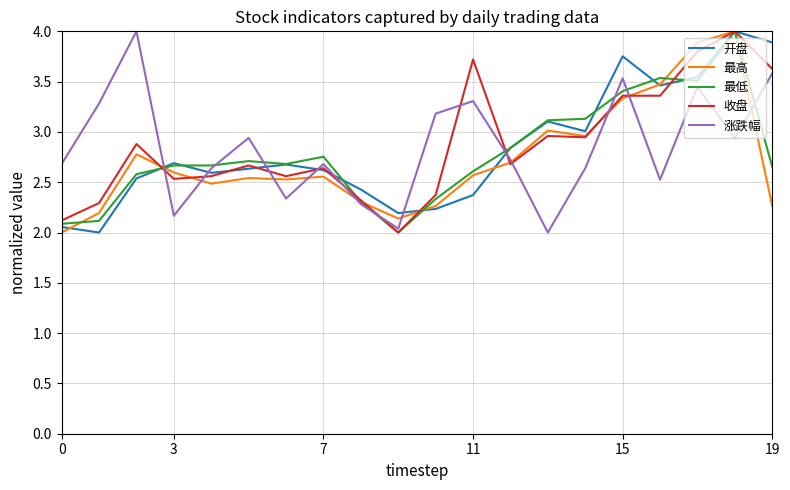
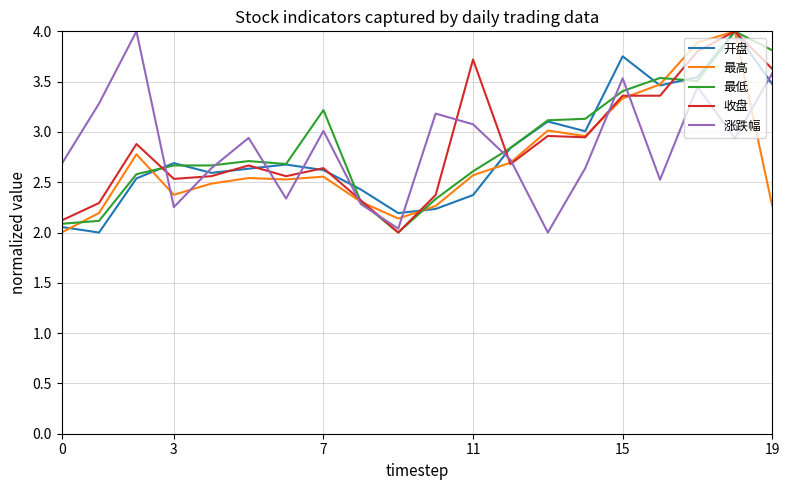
  {
    "开盘": {
      "0": 2.06,
      "11": 2.37,
      "15": 3.75,
-     "19": 3.89
+     "19": 3.48
    },
    "最高": {
      "0": 2.00,
-     "3": 2.60,
+     "3": 2.38,
      "7": 2.56,
      "11": 2.57,
      "15": 3.33,
      "19": 2.26
    },
    "最低": {
      "0": 2.09,
-     "7": 2.75,
+     "7": 3.22,
      "11": 2.61,
      "15": 3.41,
-     "19": 2.65
+     "19": 3.81
    },
    "收盘": {
      "0": 2.12,
      "3": 2.53,
      "11": 3.72,
      "15": 3.36,
      "19": 3.63
    },
    "涨跌幅": {
      "0": 2.68,
-     "3": 2.17,
-     "7": 2.68,
-     "11": 3.31,
+     "3": 2.25,
+     "7": 3.01,
+     "11": 3.08,
      "15": 3.53,
      "19": 3.58
    }
  }
